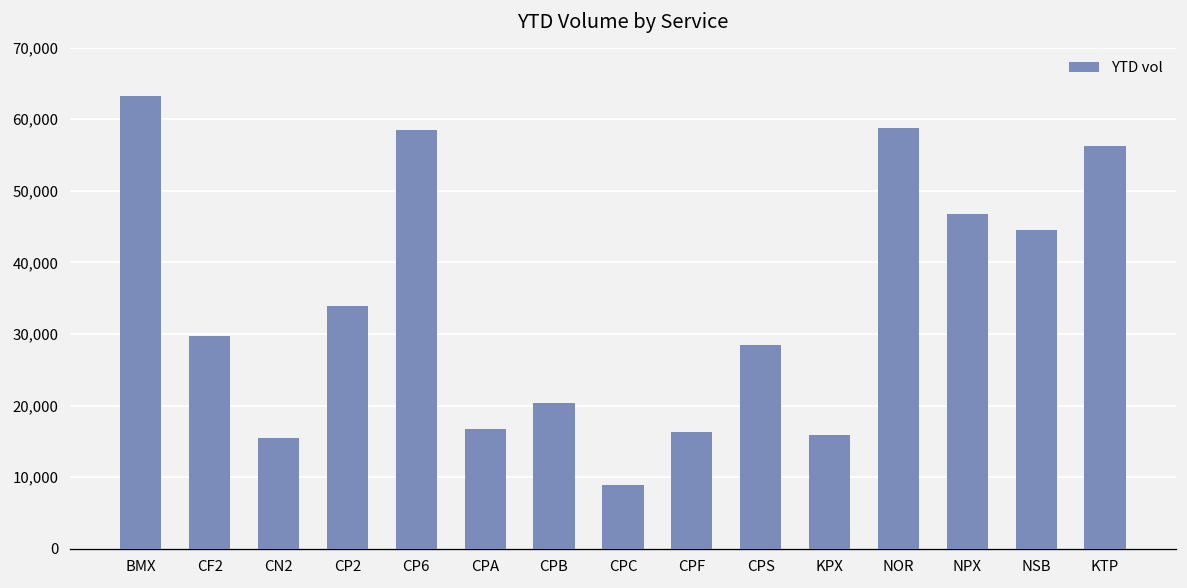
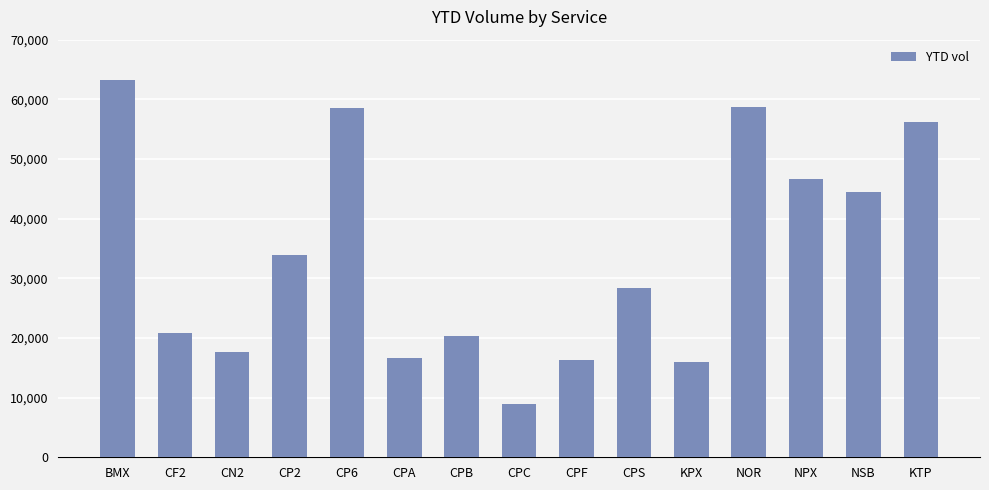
  {
    "BMX": "63,000",
-   "CF2": "30,000",
-   "CN2": "15,000",
+   "CF2": "21,000",
+   "CN2": "18,000",
    "CP2": "34,000",
    "CP6": "59,000",
    "CPA": "17,000",
    "CPB": "20,000",
    "CPC": "9,000",
    "CPF": "16,000",
    "CPS": "28,000",
    "KPX": "16,000",
    "NOR": "59,000",
    "NPX": "47,000",
    "NSB": "45,000",
    "KTP": "56,000"
  }
